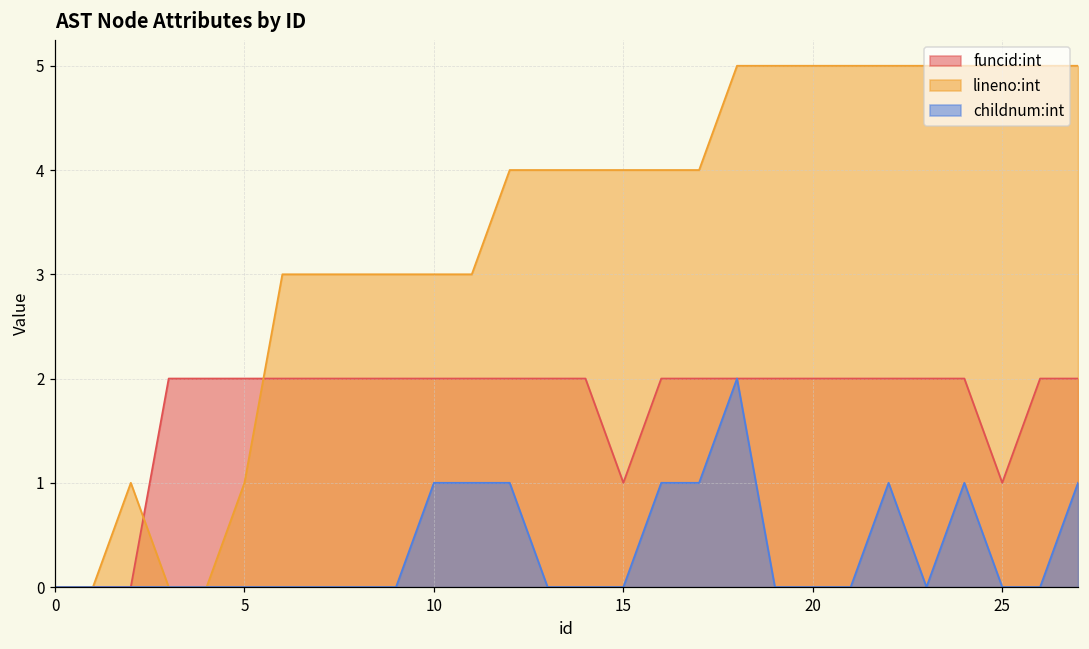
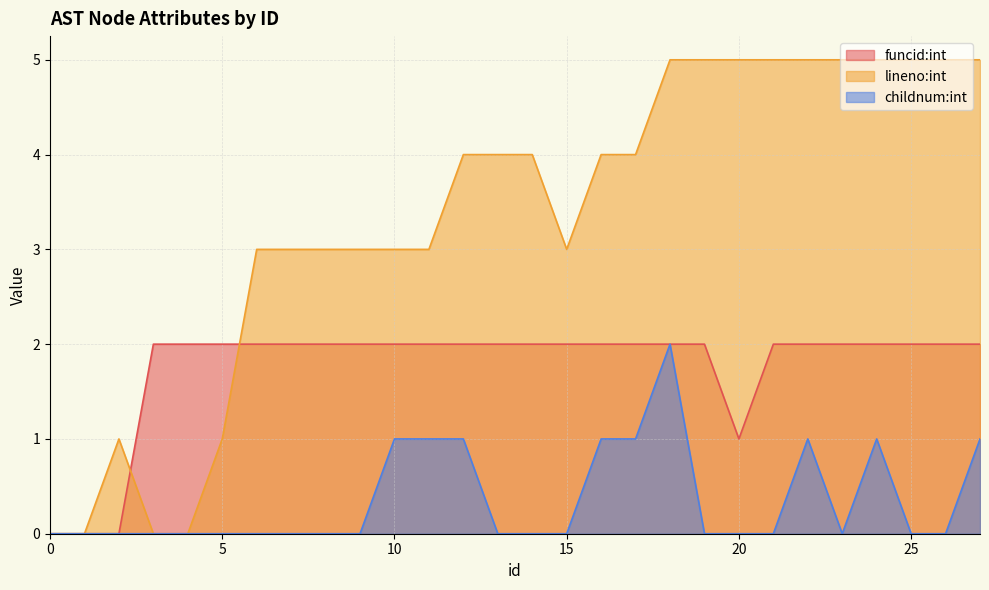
  {
    "funcid:int": {
      "5": 2,
      "10": 2,
-     "15": 1,
-     "20": 2,
-     "25": 1
+     "15": 2,
+     "20": 1,
+     "25": 2
    },
    "lineno:int": {
      "5": 1,
      "10": 3,
-     "15": 4,
+     "15": 3,
      "20": 5
    },
    "childnum:int": {
      "5": 0,
      "10": 1,
      "15": 0,
      "20": 0,
      "25": 0
    }
  }
